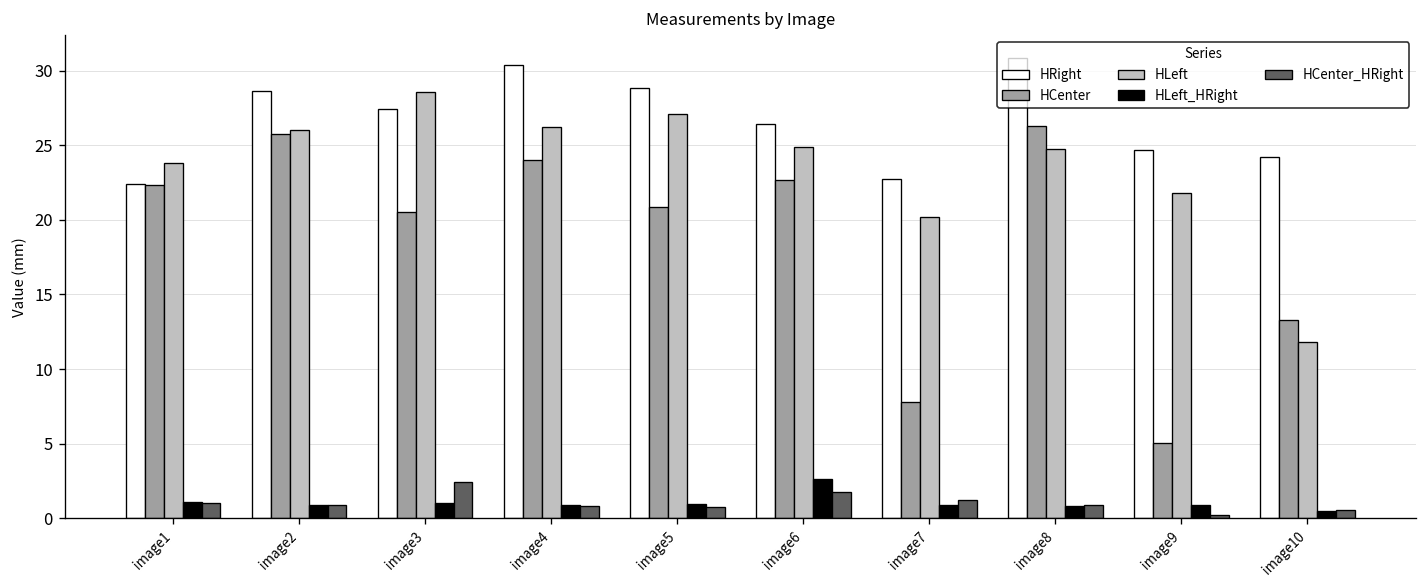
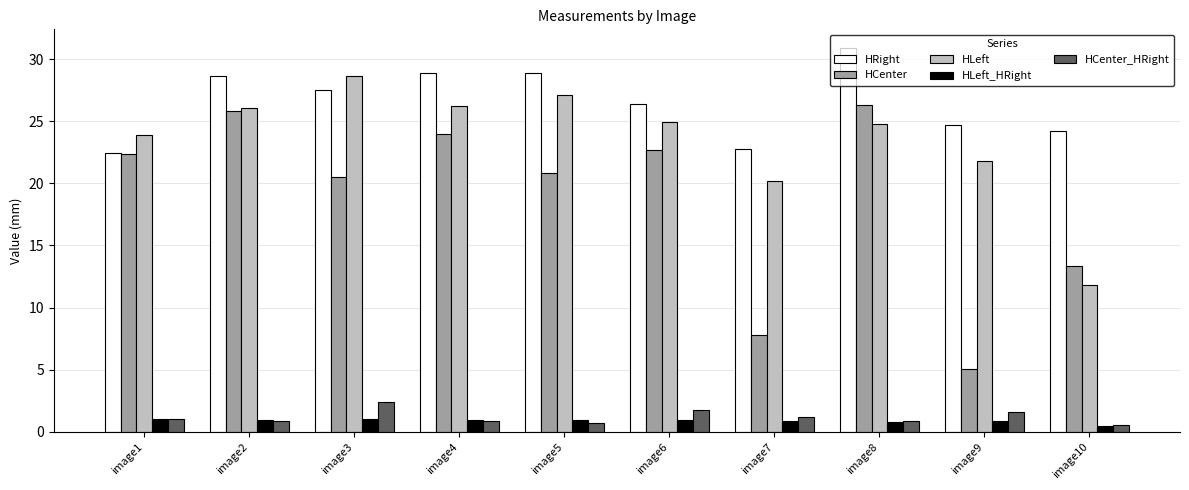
  {
    "HRight": {
      "image1": 22.4,
      "image2": 28.6,
      "image3": 27.5,
-     "image4": 30.4,
+     "image4": 28.9,
      "image5": 28.8,
      "image6": 26.4,
      "image7": 22.7,
      "image9": 24.7,
      "image10": 24.2
    },
    "HLeft_HRight": {
      "image1": 1.1,
      "image2": 0.9,
      "image3": 1.0,
      "image4": 0.9,
      "image5": 0.9,
-     "image6": 2.6,
+     "image6": 0.9,
      "image7": 0.9,
      "image8": 0.8,
      "image9": 0.9,
      "image10": 0.5
    },
    "HCenter_HRight": {
      "image1": 1.0,
      "image2": 0.9,
      "image3": 2.4,
      "image4": 0.8,
      "image5": 0.7,
      "image6": 1.8,
      "image7": 1.2,
      "image8": 0.9,
-     "image9": 0.2,
+     "image9": 1.6,
      "image10": 0.5
    }
  }
